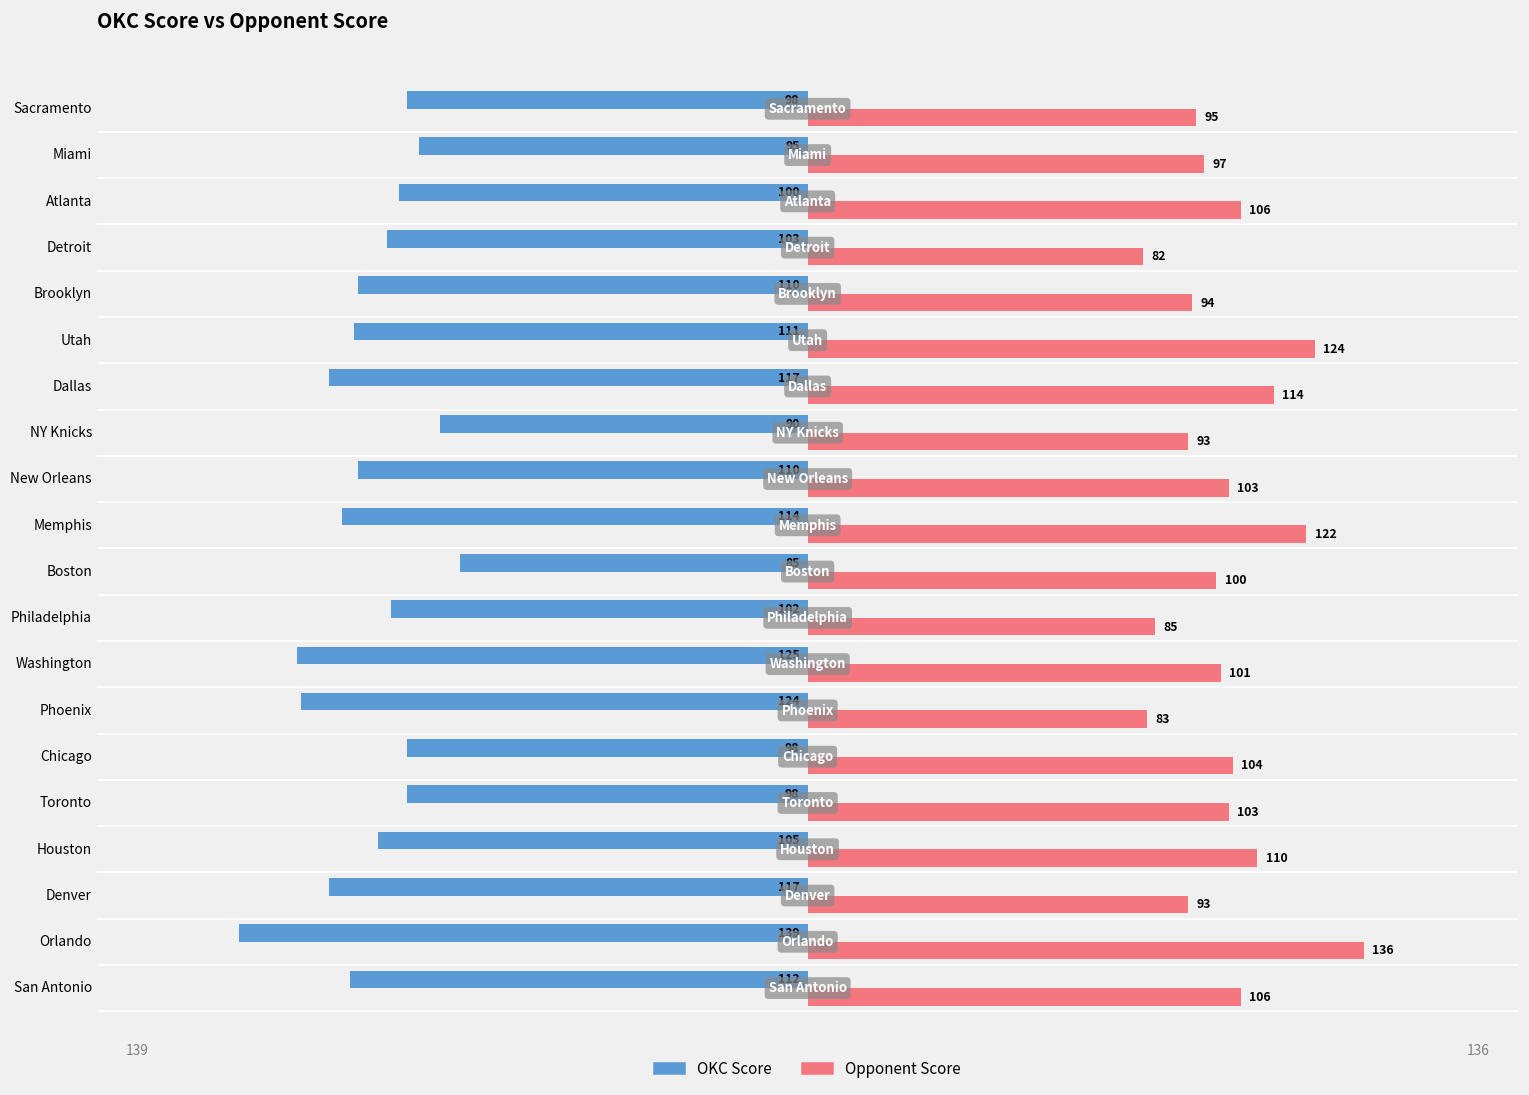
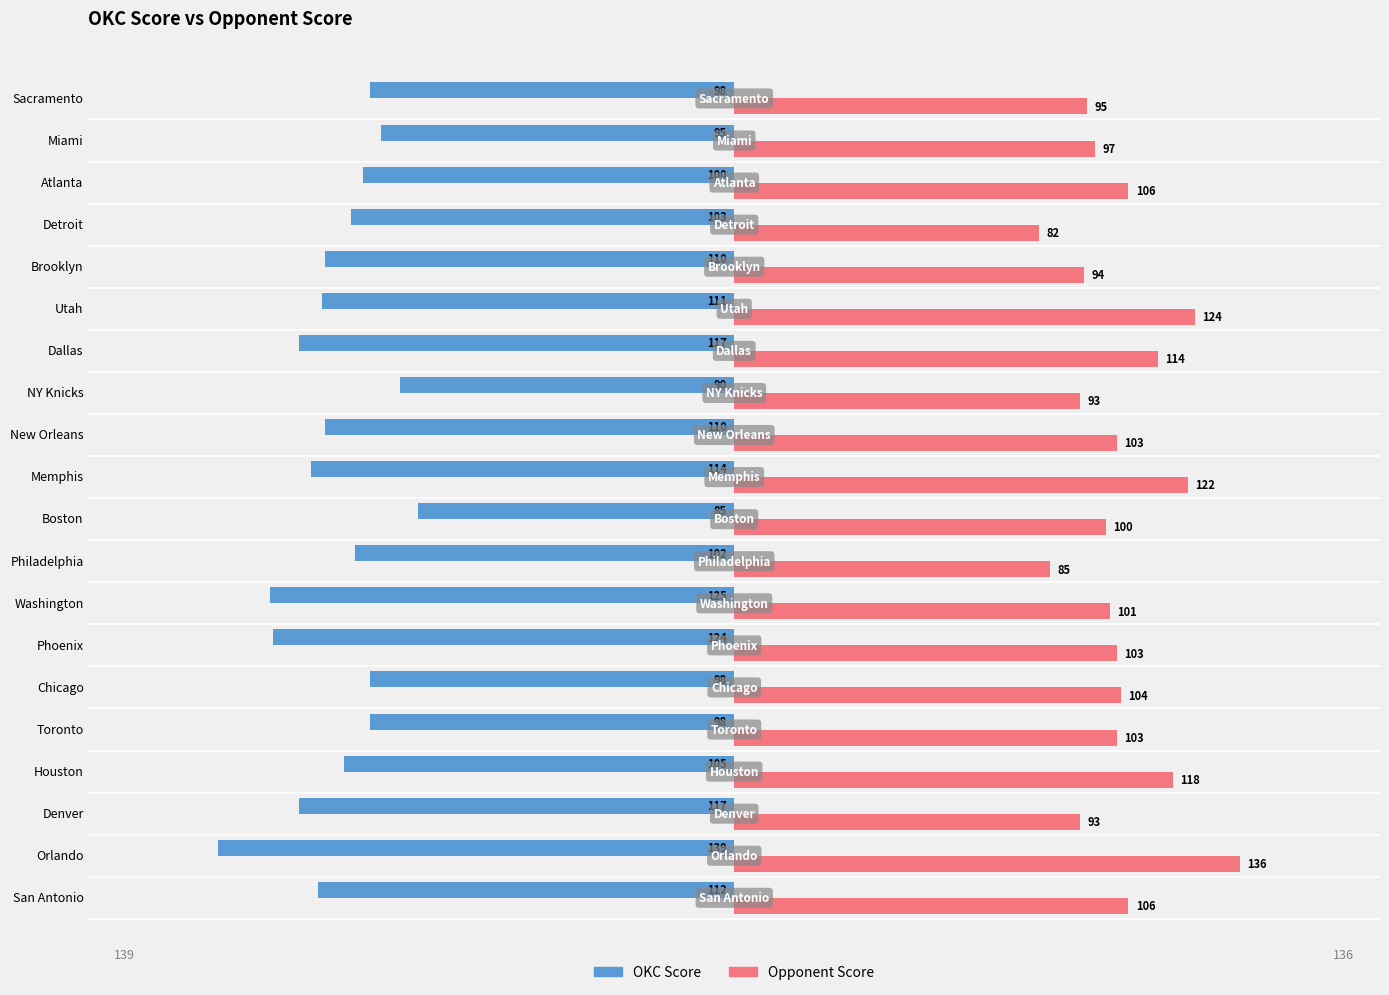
  {
    "Opponent Score": {
      "Sacramento": 95,
      "Miami": 97,
      "Atlanta": 106,
      "Detroit": 82,
      "Brooklyn": 94,
      "Utah": 124,
      "Dallas": 114,
      "NY Knicks": 93,
      "New Orleans": 103,
      "Memphis": 122,
      "Boston": 100,
      "Philadelphia": 85,
      "Washington": 101,
-     "Phoenix": 83,
+     "Phoenix": 103,
      "Chicago": 104,
      "Toronto": 103,
-     "Houston": 110,
+     "Houston": 118,
      "Denver": 93,
      "Orlando": 136,
      "San Antonio": 106
    }
  }
